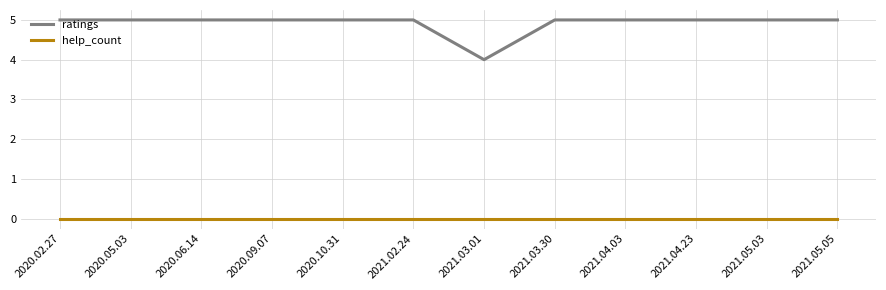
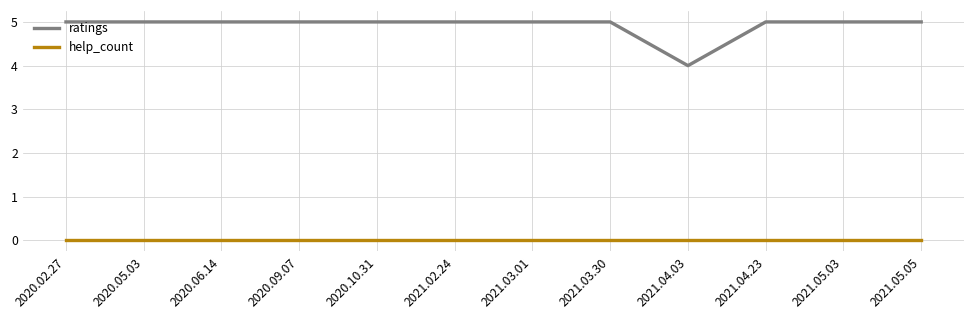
  {
    "ratings": {
      "2020.02.27": 5,
      "2020.05.03": 5,
      "2020.06.14": 5,
      "2020.09.07": 5,
      "2020.10.31": 5,
      "2021.02.24": 5,
-     "2021.03.01": 4,
+     "2021.03.01": 5,
      "2021.03.30": 5,
-     "2021.04.03": 5,
+     "2021.04.03": 4,
      "2021.04.23": 5,
      "2021.05.03": 5,
      "2021.05.05": 5
    },
    "help_count": {
      "2020.02.27": 0,
      "2020.05.03": 0,
      "2020.06.14": 0,
      "2020.09.07": 0,
      "2020.10.31": 0,
      "2021.02.24": 0,
      "2021.03.01": 0,
      "2021.03.30": 0,
      "2021.04.03": 0,
      "2021.04.23": 0,
      "2021.05.03": 0,
      "2021.05.05": 0
    }
  }
